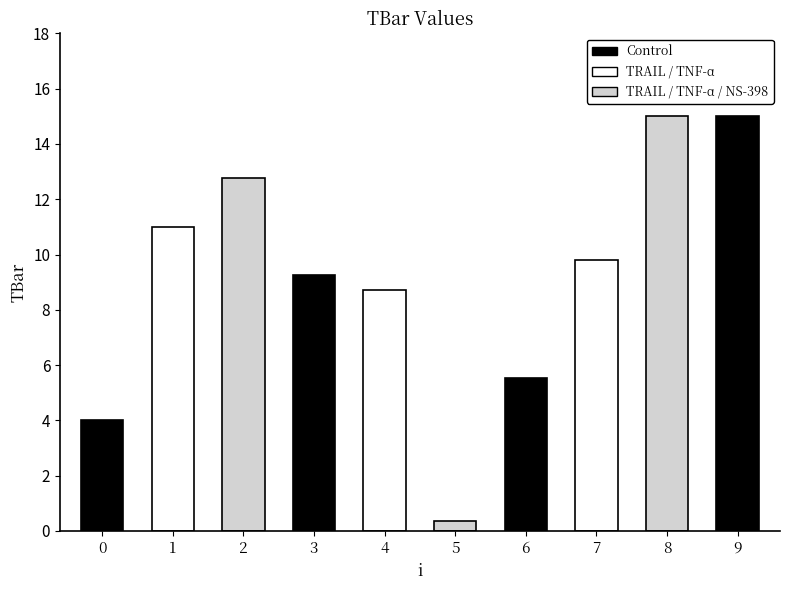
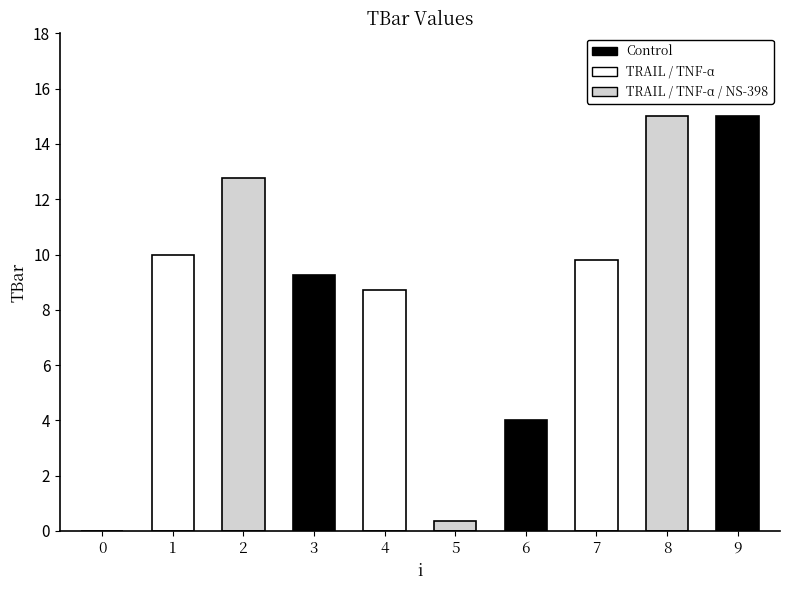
  {
-   "0": 4,
-   "1": 11,
+   "0": 0,
+   "1": 10,
    "2": 12.8,
    "3": 9.3,
    "4": 8.7,
    "5": 0.4,
-   "6": 5.5,
+   "6": 4.0,
    "7": 9.8,
    "8": 15.0,
    "9": 15.0
  }
